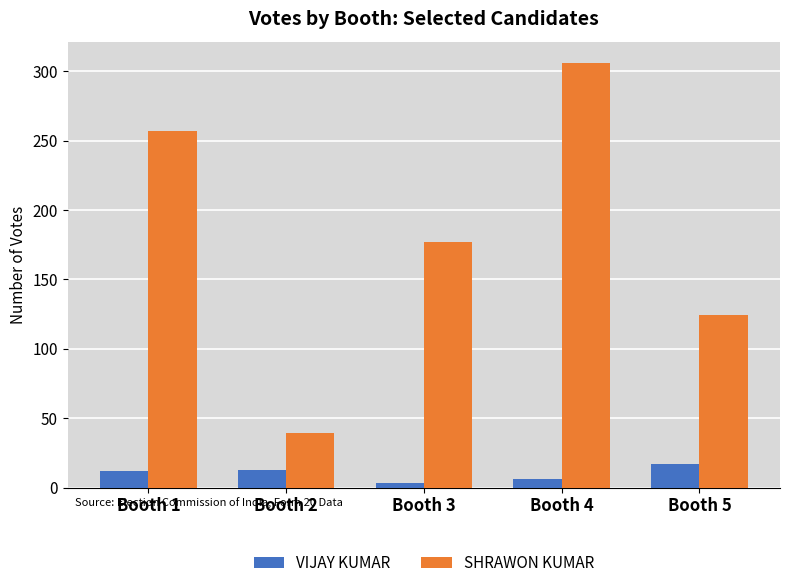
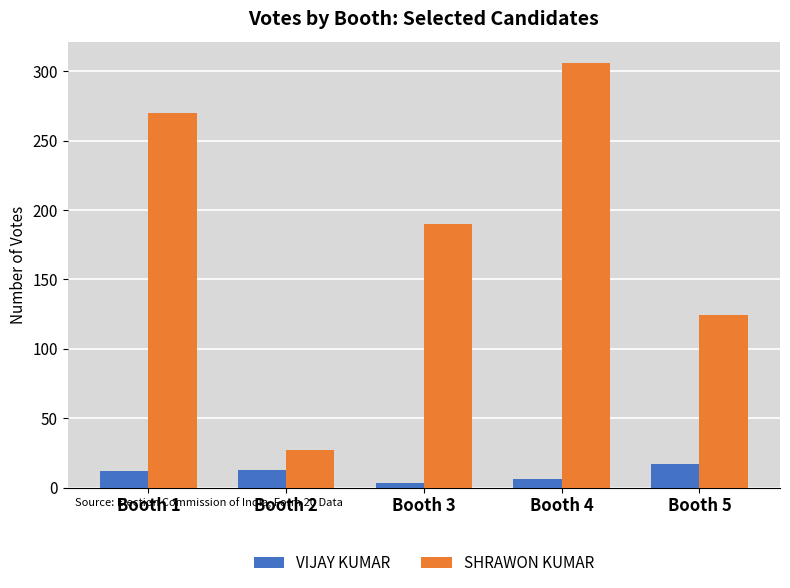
  {
    "VIJAY KUMAR": {
      "Booth 1": 12,
      "Booth 2": 13,
      "Booth 3": 3,
      "Booth 4": 6,
      "Booth 5": 17
    },
    "SHRAWON KUMAR": {
-     "Booth 1": 257,
-     "Booth 2": 39,
-     "Booth 3": 177,
+     "Booth 1": 270,
+     "Booth 2": 27,
+     "Booth 3": 190,
      "Booth 4": 306,
      "Booth 5": 124
    }
  }
